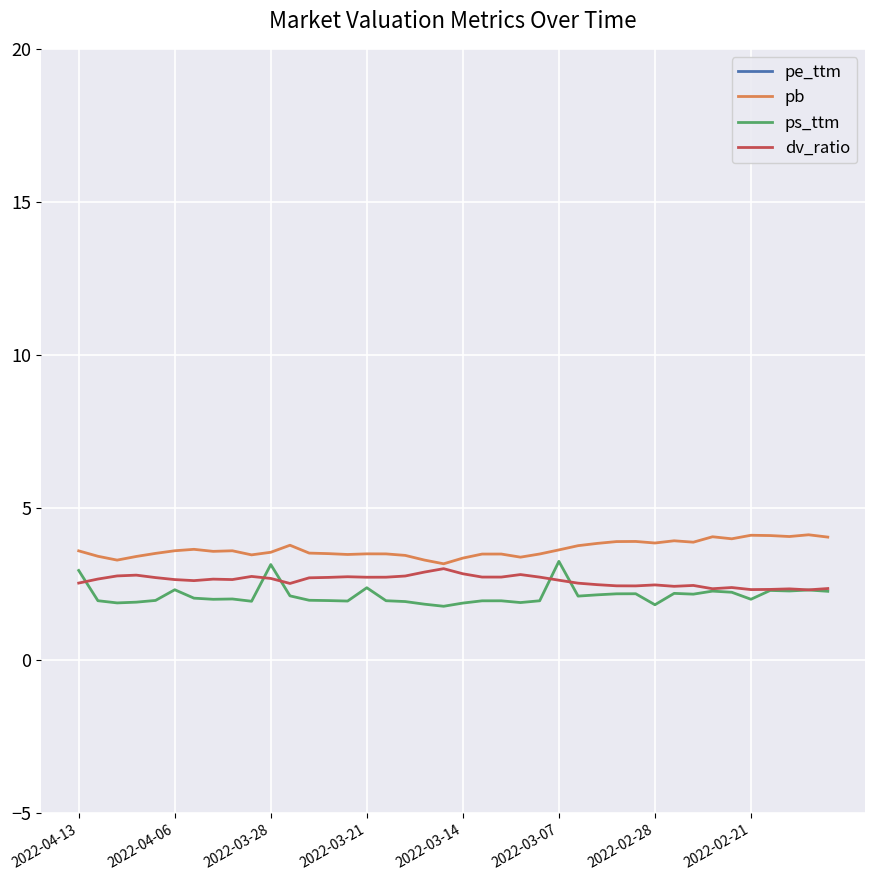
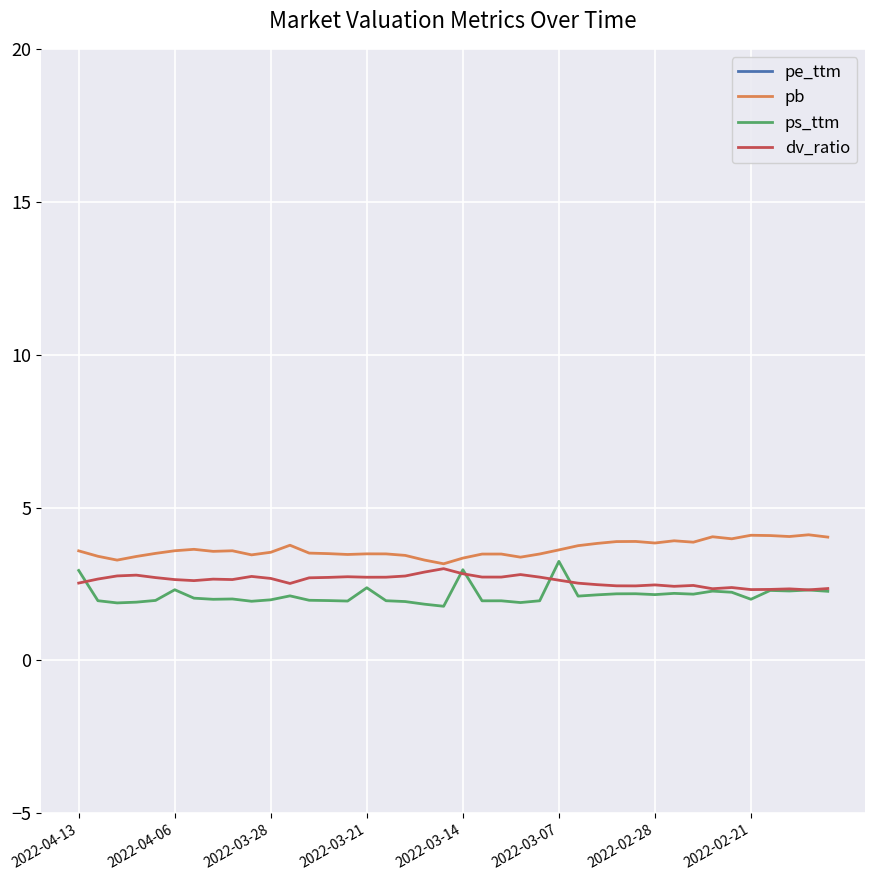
  {
    "ps_ttm": {
      "2022-04-13": 2.9,
      "2022-04-06": 2.3,
-     "2022-03-28": 3.1,
+     "2022-03-28": 2.0,
      "2022-03-21": 2.4,
-     "2022-03-14": 1.9,
+     "2022-03-14": 3.0,
      "2022-03-07": 3.2,
-     "2022-02-28": 1.8,
+     "2022-02-28": 2.2,
      "2022-02-21": 2.0
    }
  }
